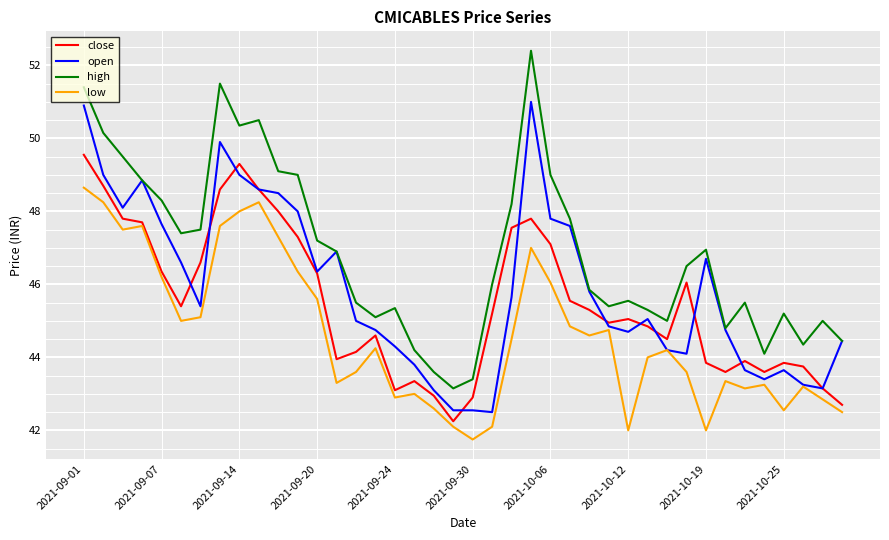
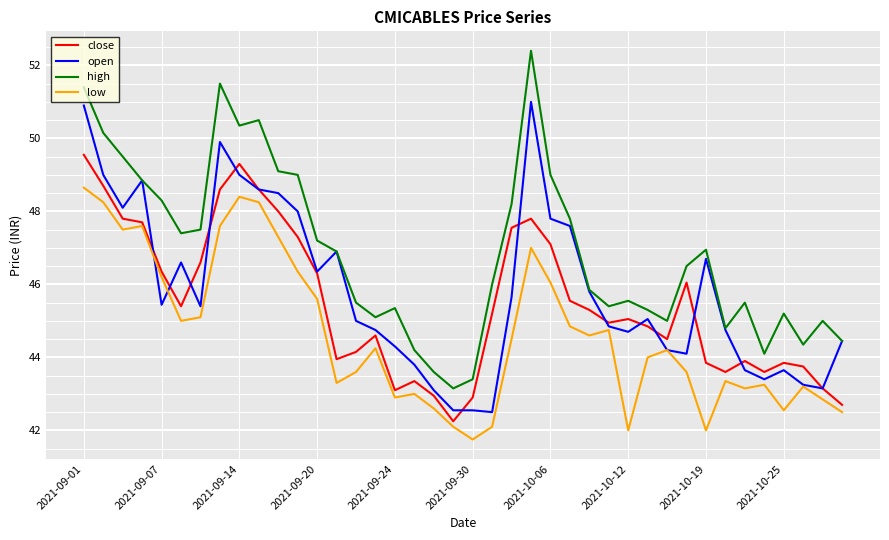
  {
    "close": {
      "2021-09-01": 49.6,
      "2021-09-07": 46.4,
      "2021-09-14": 49.3,
      "2021-09-24": 43.1,
      "2021-09-30": 42.9,
      "2021-10-06": 47.1,
      "2021-10-12": 45.1,
      "2021-10-19": 43.9,
      "2021-10-25": 43.9
    },
    "open": {
      "2021-09-01": 50.9,
-     "2021-09-07": 47.7,
+     "2021-09-07": 45.4,
      "2021-09-14": 49.0,
      "2021-09-24": 44.3,
      "2021-09-30": 42.6,
      "2021-10-06": 47.8,
      "2021-10-12": 44.7,
      "2021-10-19": 46.7,
      "2021-10-25": 43.7
    },
    "high": {
      "2021-09-07": 48.3,
      "2021-09-14": 50.4,
      "2021-09-20": 47.2,
      "2021-09-24": 45.4,
      "2021-09-30": 43.4,
      "2021-10-06": 49.0,
      "2021-10-12": 45.6,
      "2021-10-19": 47.0,
      "2021-10-25": 45.2
    },
    "low": {
      "2021-09-01": 48.7,
      "2021-09-07": 46.2,
-     "2021-09-14": 48.0,
+     "2021-09-14": 48.4,
      "2021-09-20": 45.6,
      "2021-09-24": 42.9,
      "2021-09-30": 41.8,
      "2021-10-06": 46.1,
      "2021-10-12": 42.0,
      "2021-10-19": 42.0,
      "2021-10-25": 42.6
    }
  }
